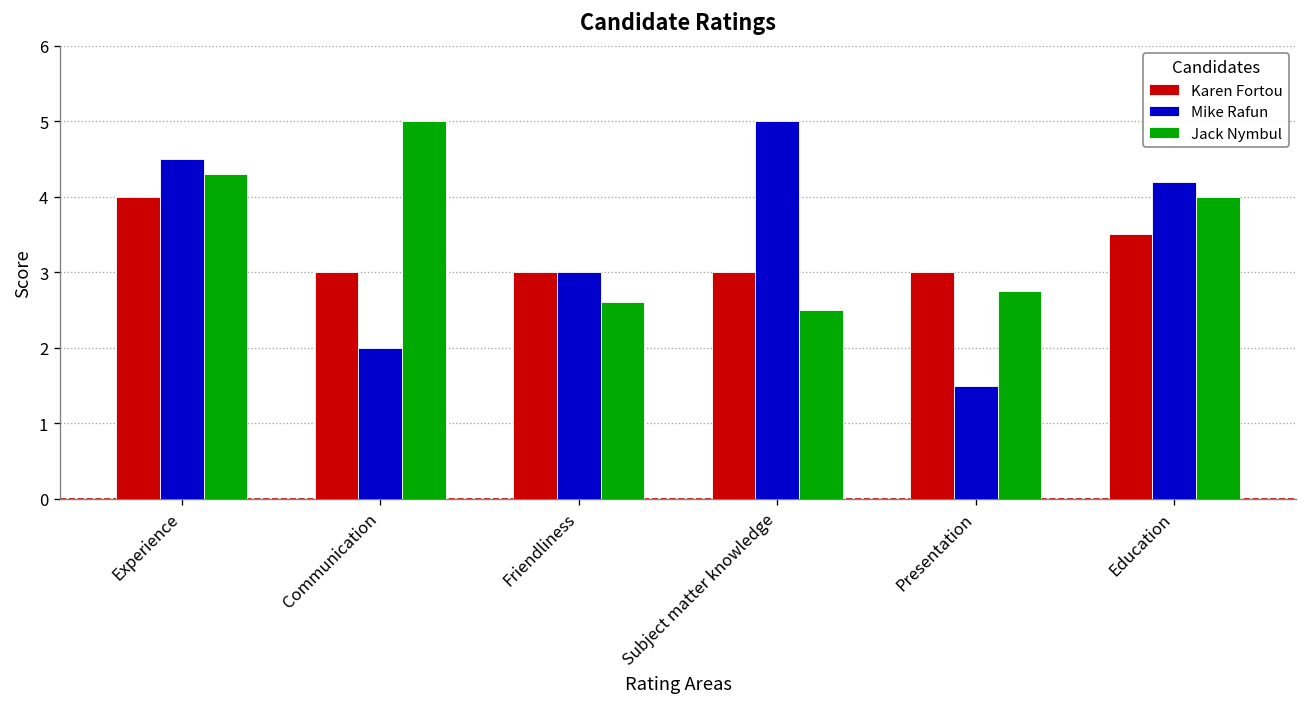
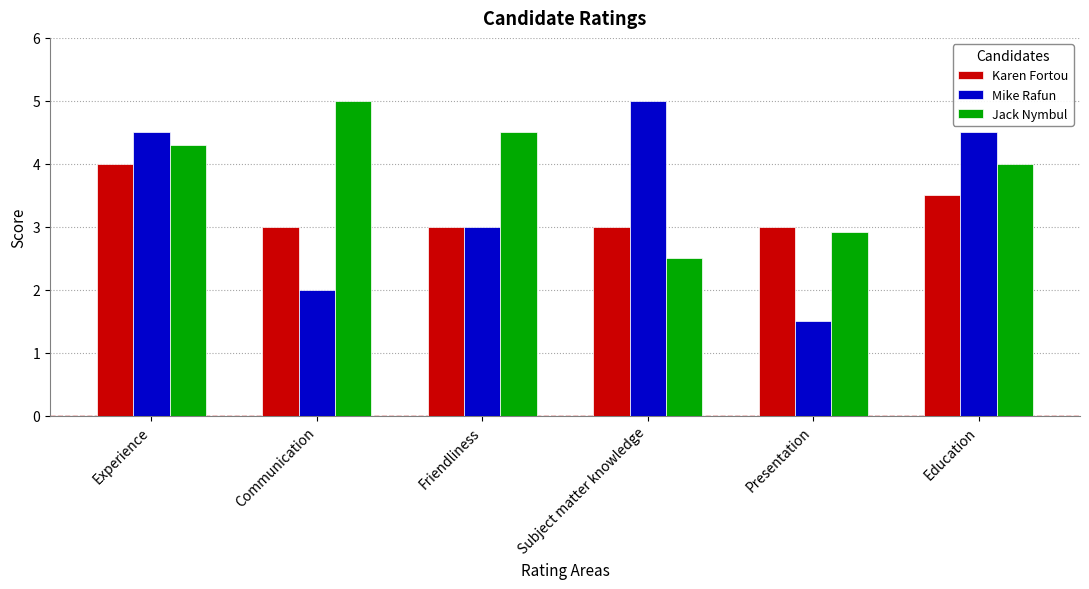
  {
    "Karen Fortou": {
      "Experience": 4.0,
      "Communication": 3.0,
      "Friendliness": 3.0,
      "Subject matter knowledge": 3.0,
      "Presentation": 3.0,
      "Education": 3.5
    },
    "Mike Rafun": {
      "Experience": 4.5,
      "Communication": 2.0,
      "Friendliness": 3.0,
      "Subject matter knowledge": 5.0,
      "Presentation": 1.5,
-     "Education": 4.2
+     "Education": 4.5
    },
    "Jack Nymbul": {
      "Experience": 4.3,
      "Communication": 5.0,
-     "Friendliness": 2.6,
+     "Friendliness": 4.5,
      "Subject matter knowledge": 2.5,
-     "Presentation": 2.8,
+     "Presentation": 2.9,
      "Education": 4.0
    }
  }
